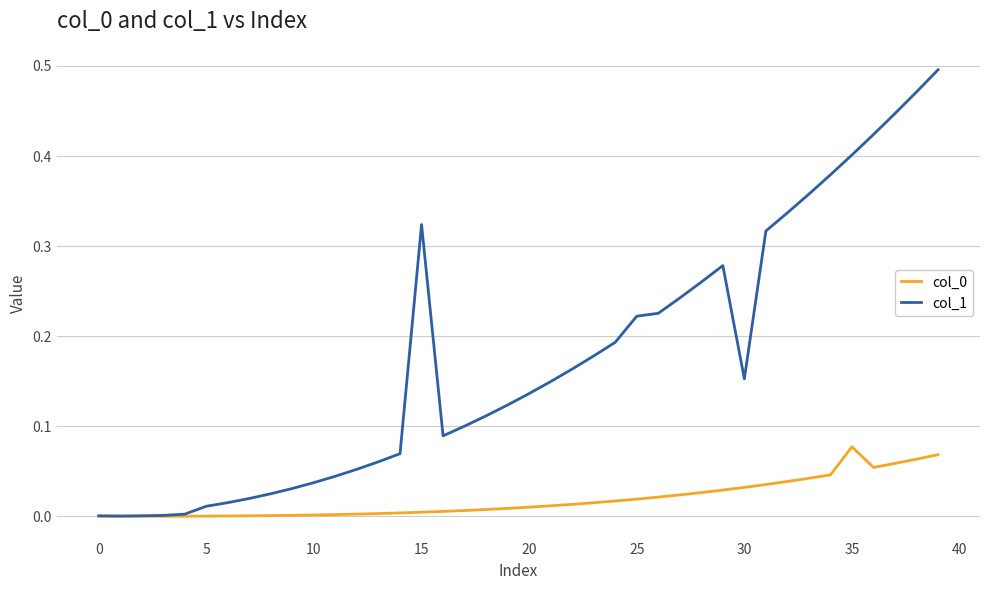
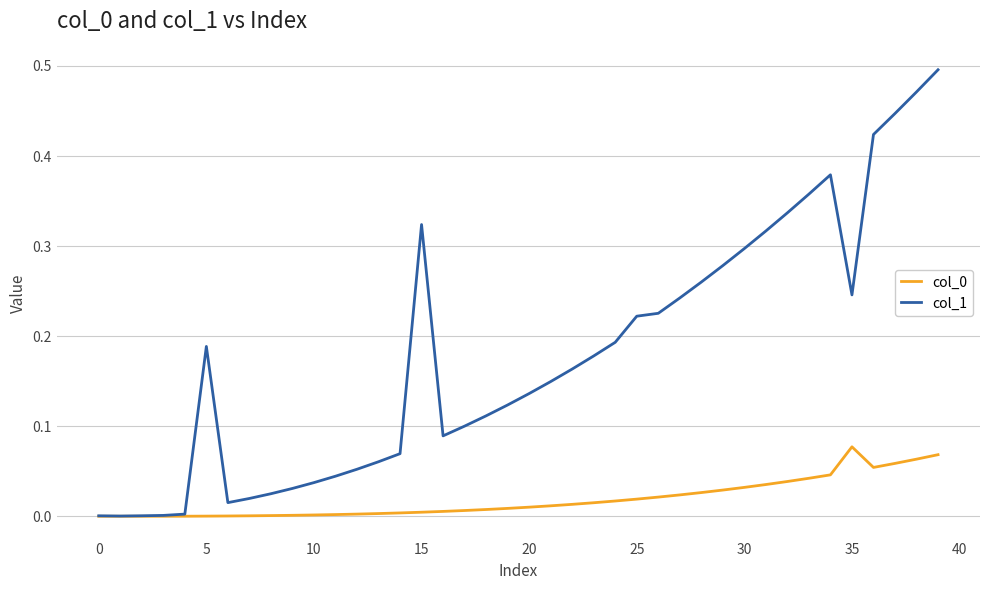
  {
    "col_0": {
      "5": 0.00,
      "10": 0.00,
      "15": 0.00,
      "20": 0.01,
      "25": 0.02,
      "30": 0.03,
      "35": 0.08
    },
    "col_1": {
-     "5": 0.01,
+     "5": 0.19,
      "10": 0.04,
      "15": 0.32,
      "20": 0.14,
      "25": 0.22,
-     "30": 0.15,
-     "35": 0.40
+     "30": 0.30,
+     "35": 0.25
    }
  }
